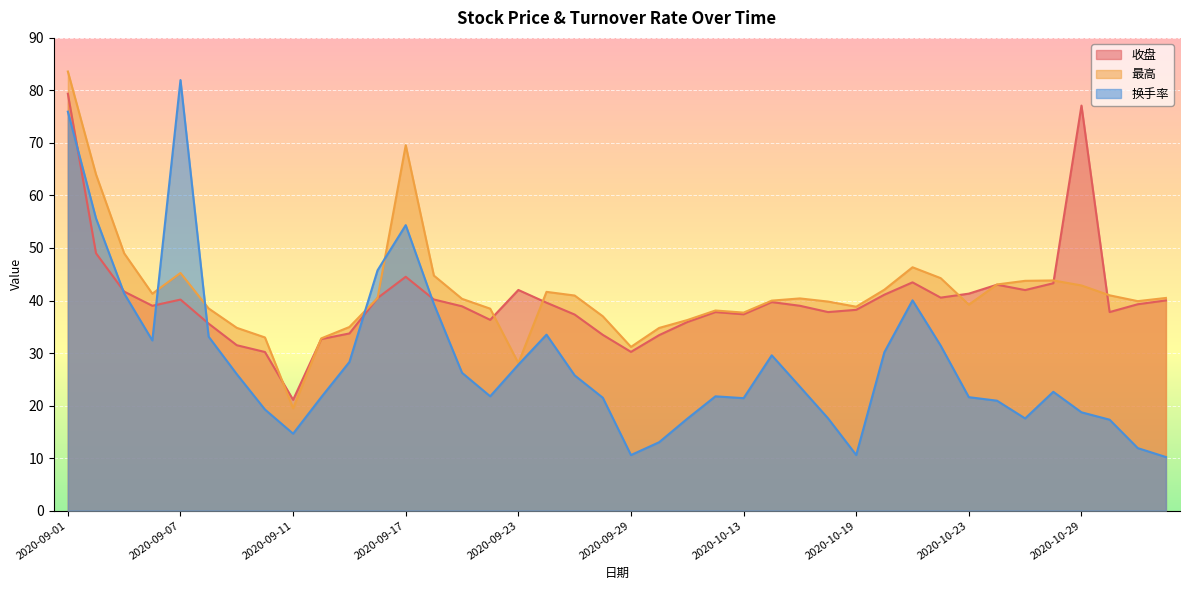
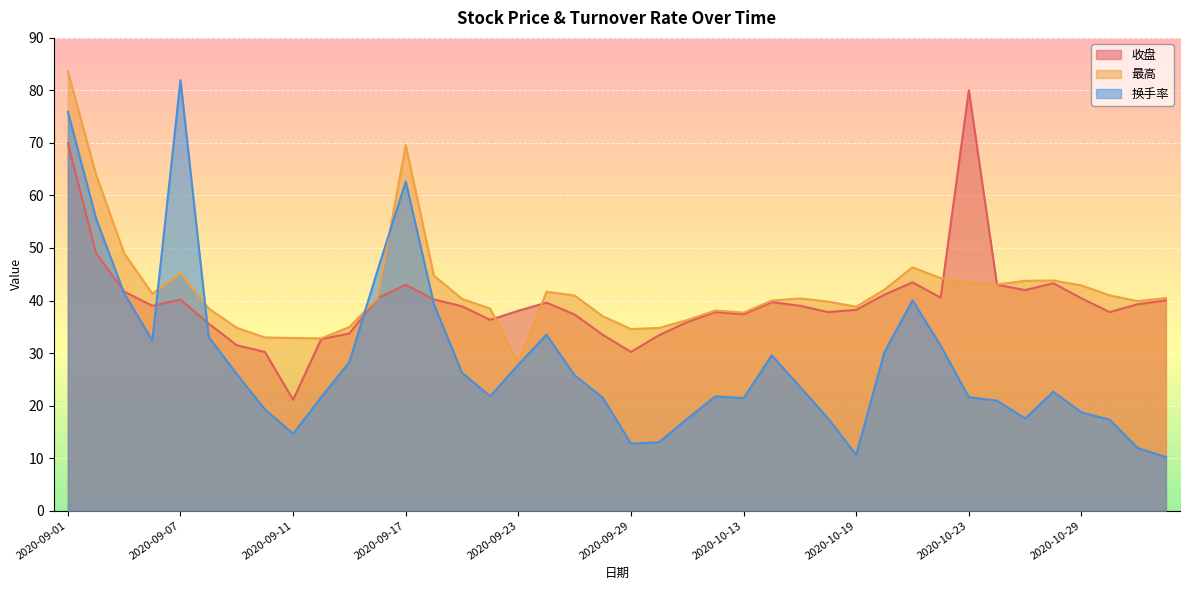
  {
    "收盘": {
-     "2020-09-01": 79,
+     "2020-09-01": 70,
      "2020-09-07": 40,
      "2020-09-11": 21,
-     "2020-09-17": 45,
-     "2020-09-23": 42,
+     "2020-09-17": 43,
+     "2020-09-23": 38,
      "2020-09-29": 30,
      "2020-10-19": 38,
-     "2020-10-23": 41,
-     "2020-10-29": 77
+     "2020-10-23": 80,
+     "2020-10-29": 40
    },
    "最高": {
      "2020-09-01": 84,
      "2020-09-07": 45,
-     "2020-09-11": 20,
+     "2020-09-11": 33,
      "2020-09-17": 70,
-     "2020-09-29": 31,
+     "2020-09-29": 35,
      "2020-10-19": 39,
-     "2020-10-23": 39,
+     "2020-10-23": 43,
      "2020-10-29": 43
    },
    "换手率": {
      "2020-09-01": 76,
      "2020-09-07": 82,
      "2020-09-11": 15,
-     "2020-09-17": 54,
-     "2020-09-29": 11,
+     "2020-09-17": 63,
+     "2020-09-29": 13,
      "2020-10-13": 21,
      "2020-10-19": 11,
      "2020-10-23": 22,
      "2020-10-29": 19
    }
  }
